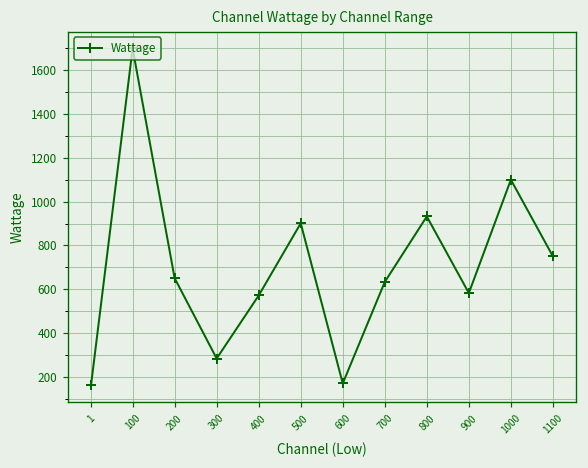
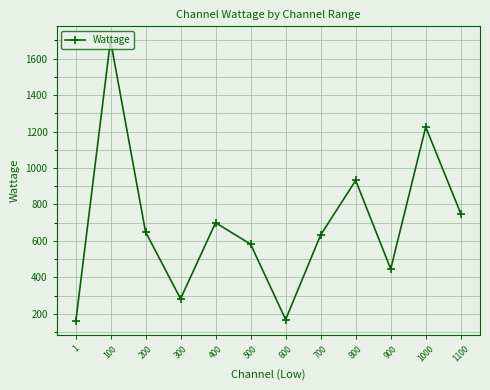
  {
    "1": 160,
    "200": 650,
    "300": 280,
-   "400": 570,
-   "500": 900,
+   "400": 700,
+   "500": 580,
    "600": 170,
    "700": 630,
    "800": 930,
-   "900": 580,
-   "1000": 1100,
+   "900": 450,
+   "1000": 1230,
    "1100": 750
  }
